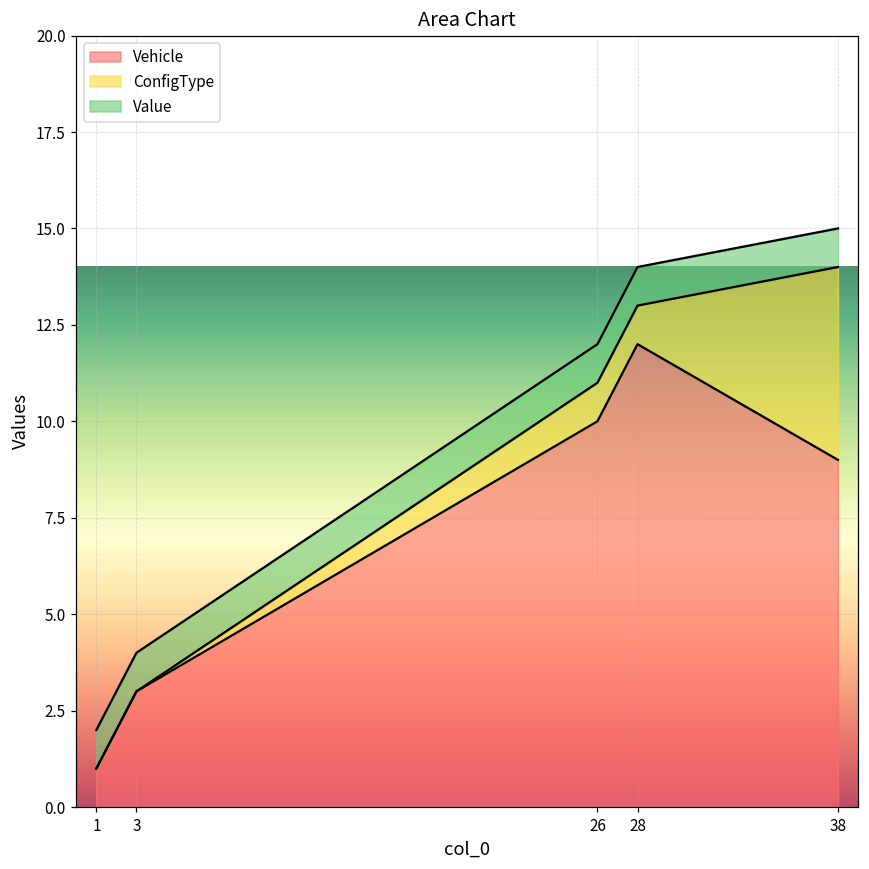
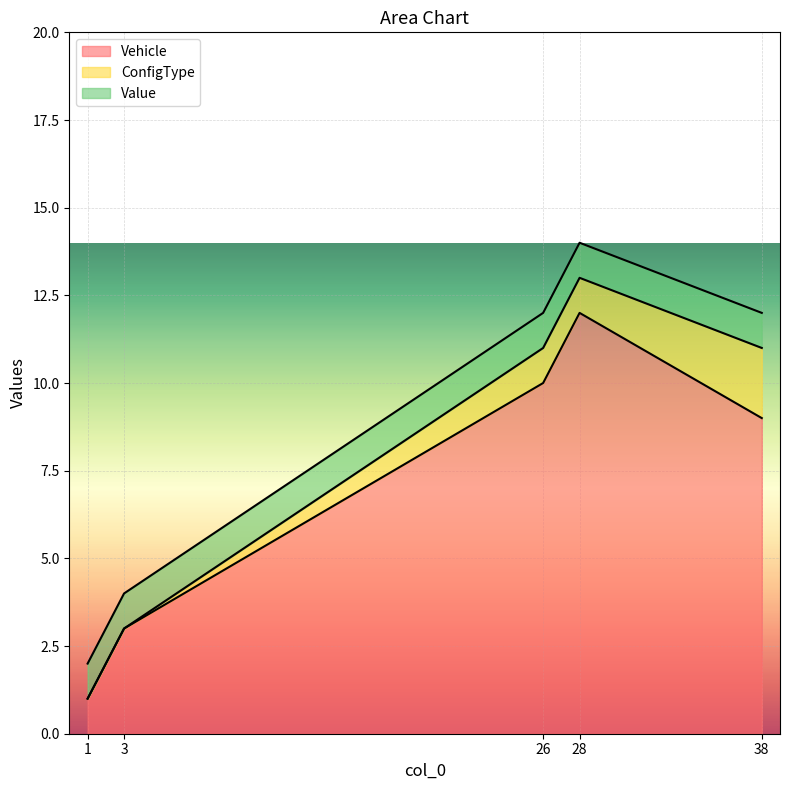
  {
    "Vehicle": {
      "26": 10,
      "28": 12,
      "38": 9
    },
    "ConfigType": {
      "26": 1,
      "28": 1,
-     "38": 5
+     "38": 2
    },
    "Value": {
      "1": 1,
      "3": 1,
      "26": 1,
      "28": 1,
      "38": 1
    }
  }
